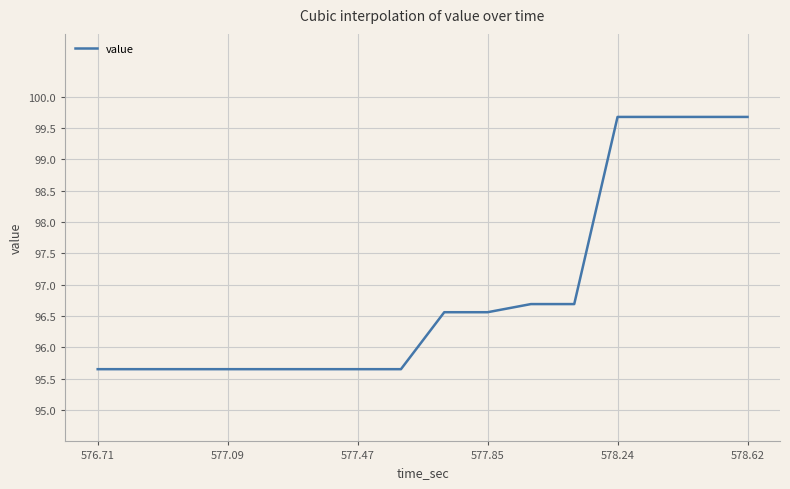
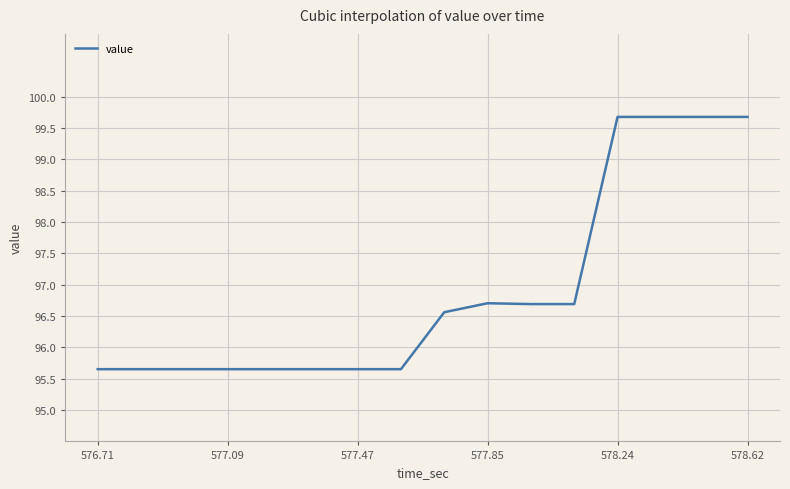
  {
    "576.71": 95.7,
    "577.09": 95.7,
    "577.47": 95.7,
-   "577.85": 96.6,
+   "577.85": 96.7,
    "578.24": 99.7,
    "578.62": 99.7
  }
